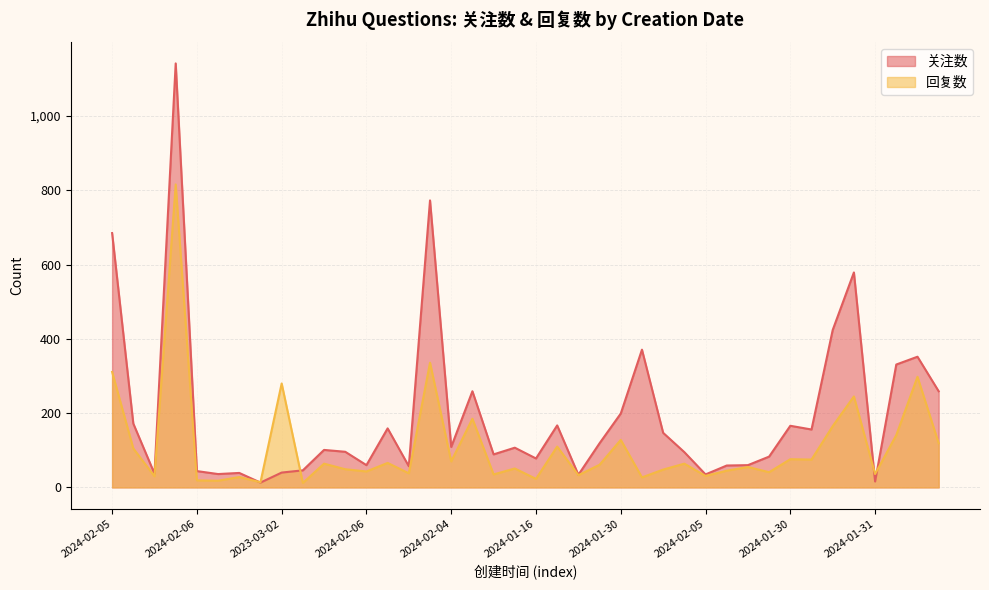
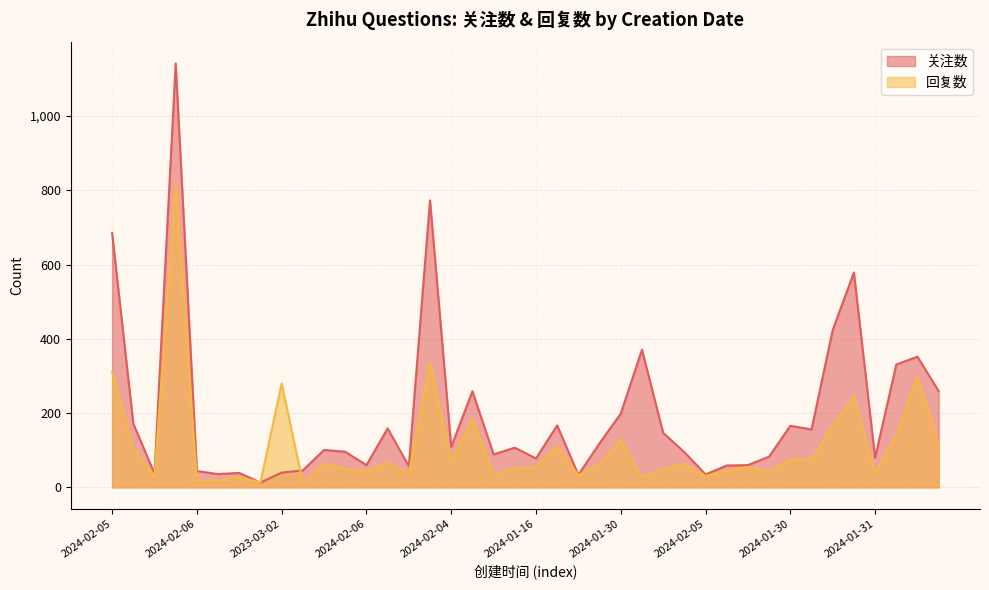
  {
    "关注数": {
      "2023-03-02": 40,
      "2024-01-16": 80,
-     "2024-01-31": 20
+     "2024-01-31": 80
    },
    "回复数": {
      "2023-03-02": 280,
-     "2024-01-16": 20,
+     "2024-01-16": 60,
      "2024-01-31": 40
    }
  }
